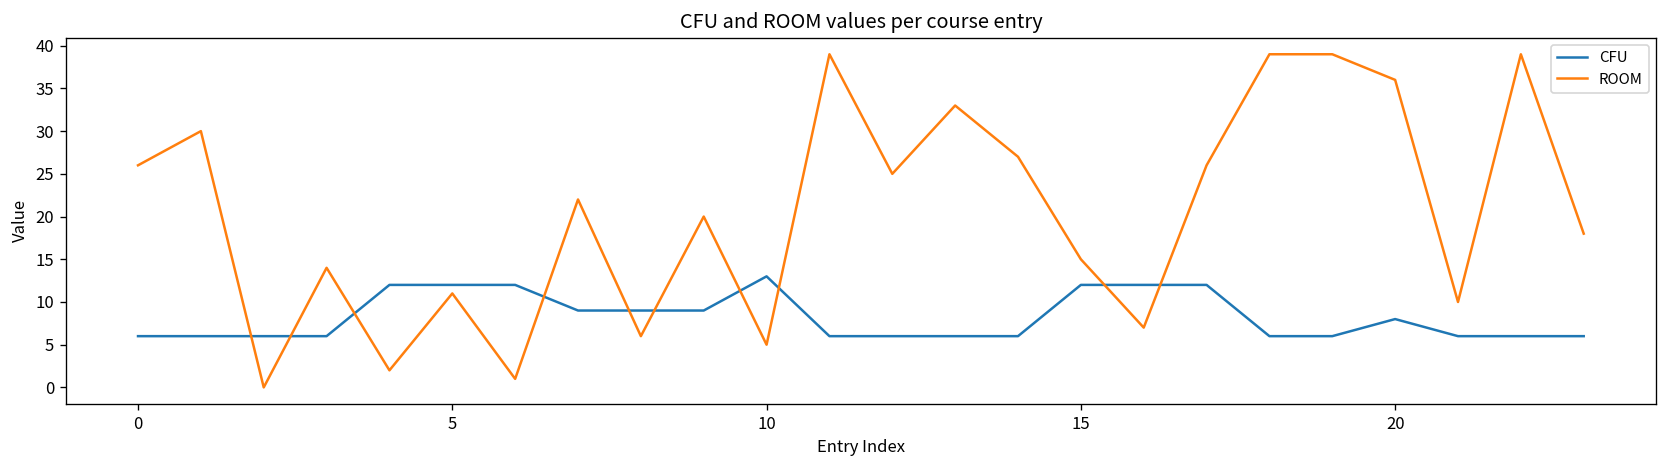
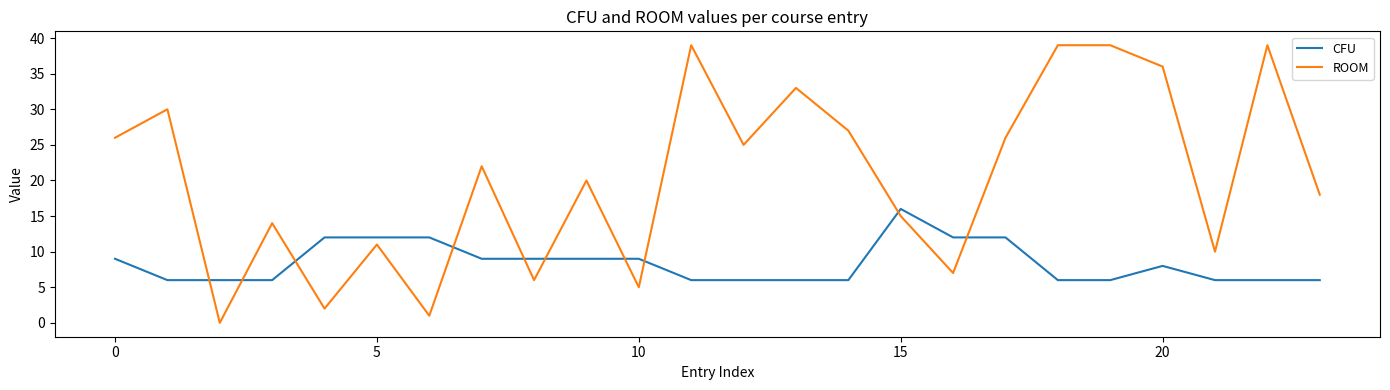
  {
    "CFU": {
-     "0": 6,
+     "0": 9,
      "5": 12,
-     "10": 13,
-     "15": 12,
+     "10": 9,
+     "15": 16,
      "20": 8
    },
    "ROOM": {
      "0": 26,
      "5": 11,
      "10": 5,
      "15": 15,
      "20": 36
    }
  }
